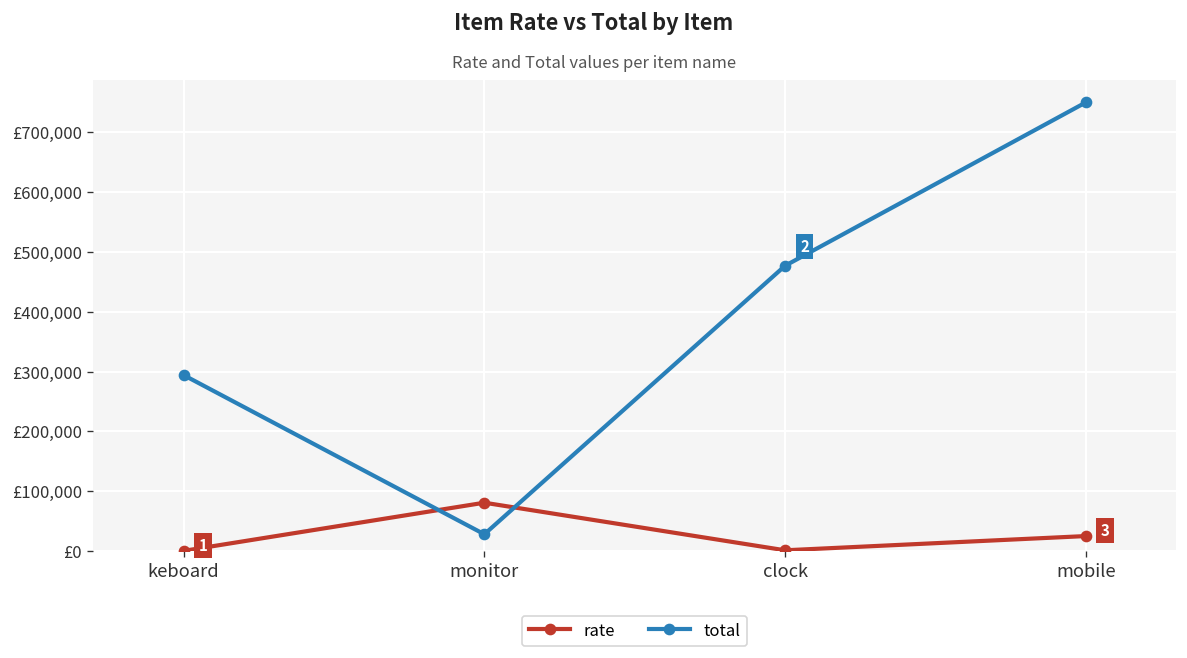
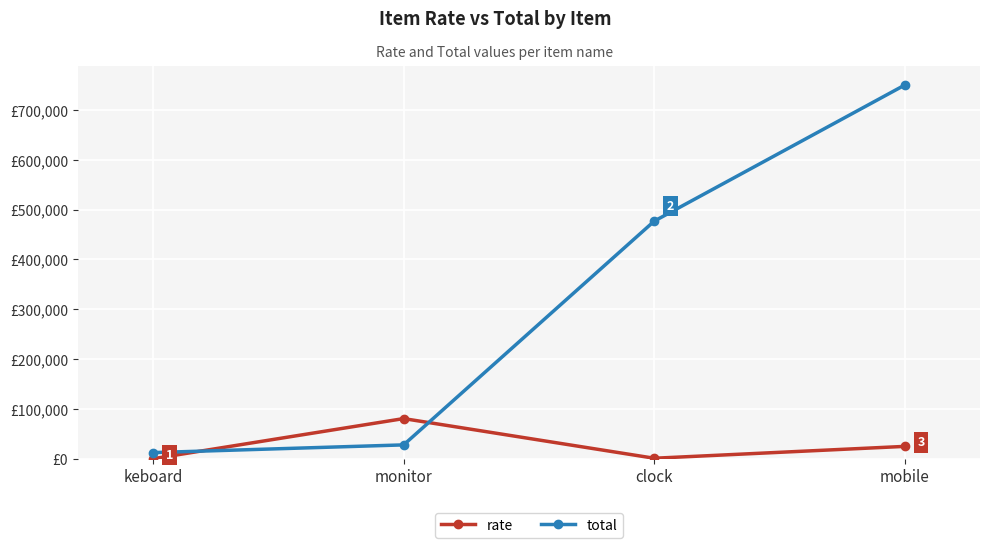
  {
    "rate": {
      "monitor": "£80,000",
      "clock": "£0"
    },
    "total": {
-     "keboard": "£290,000",
+     "keboard": "£10,000",
      "monitor": "£30,000",
      "mobile": "£750,000"
    }
  }
